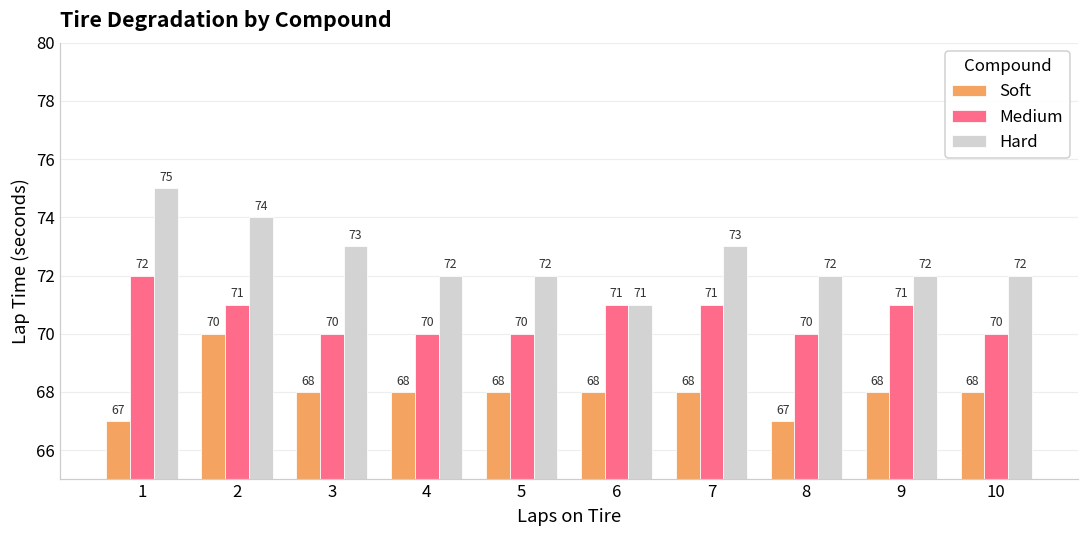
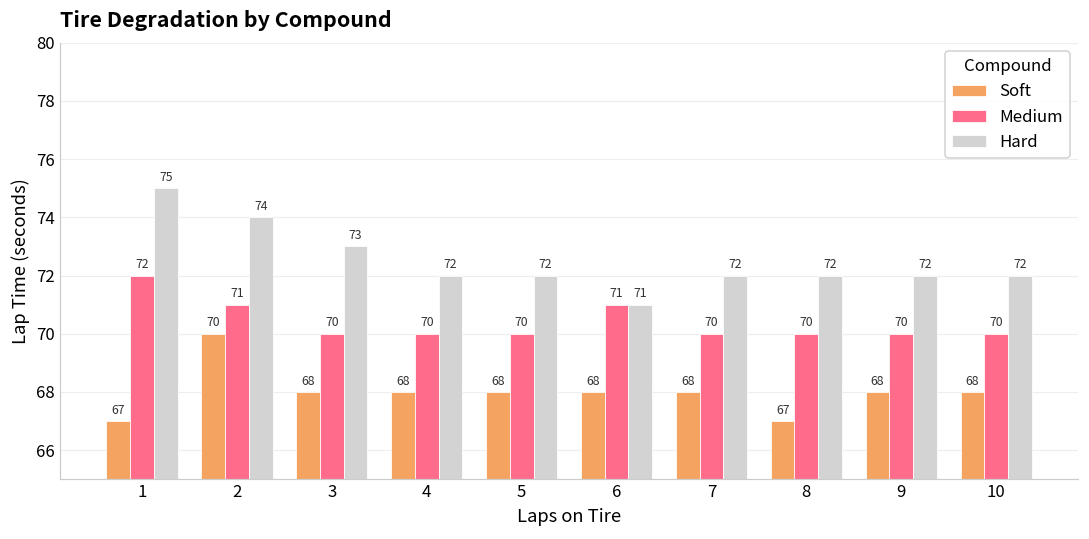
  {
    "Soft": {
      "1": 67,
      "2": 70,
      "3": 68,
      "4": 68,
      "5": 68,
      "6": 68,
      "7": 68,
      "8": 67,
      "9": 68,
      "10": 68
    },
    "Medium": {
      "1": 72,
      "2": 71,
      "3": 70,
      "4": 70,
      "5": 70,
      "6": 71,
-     "7": 71,
+     "7": 70,
      "8": 70,
-     "9": 71,
+     "9": 70,
      "10": 70
    },
    "Hard": {
      "1": 75,
      "2": 74,
      "3": 73,
      "4": 72,
      "5": 72,
      "6": 71,
-     "7": 73,
+     "7": 72,
      "8": 72,
      "9": 72,
      "10": 72
    }
  }
